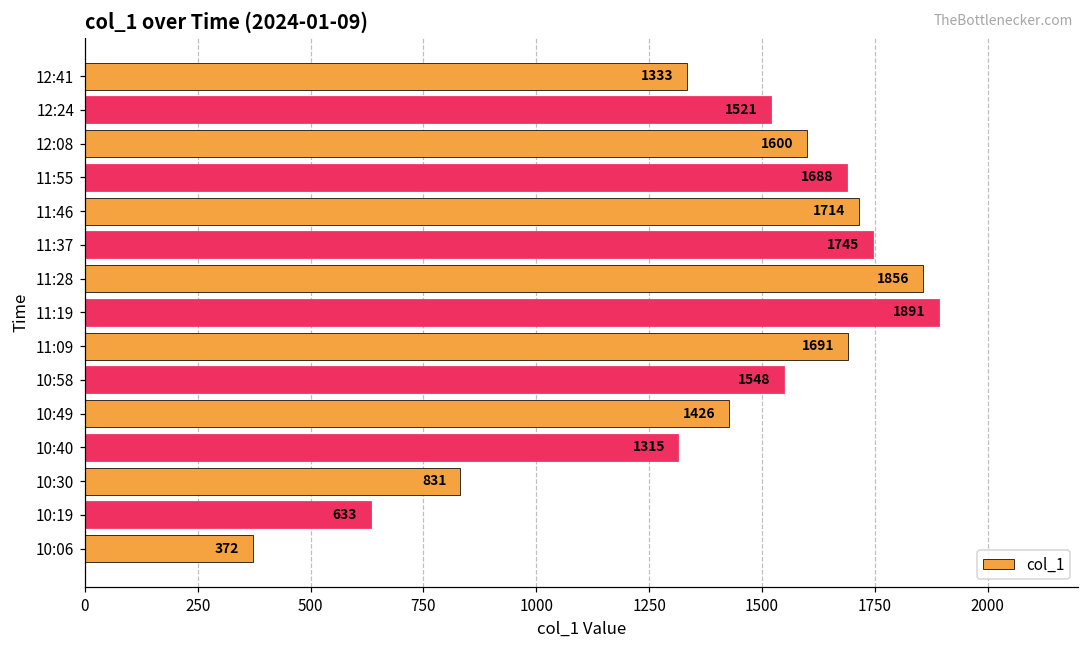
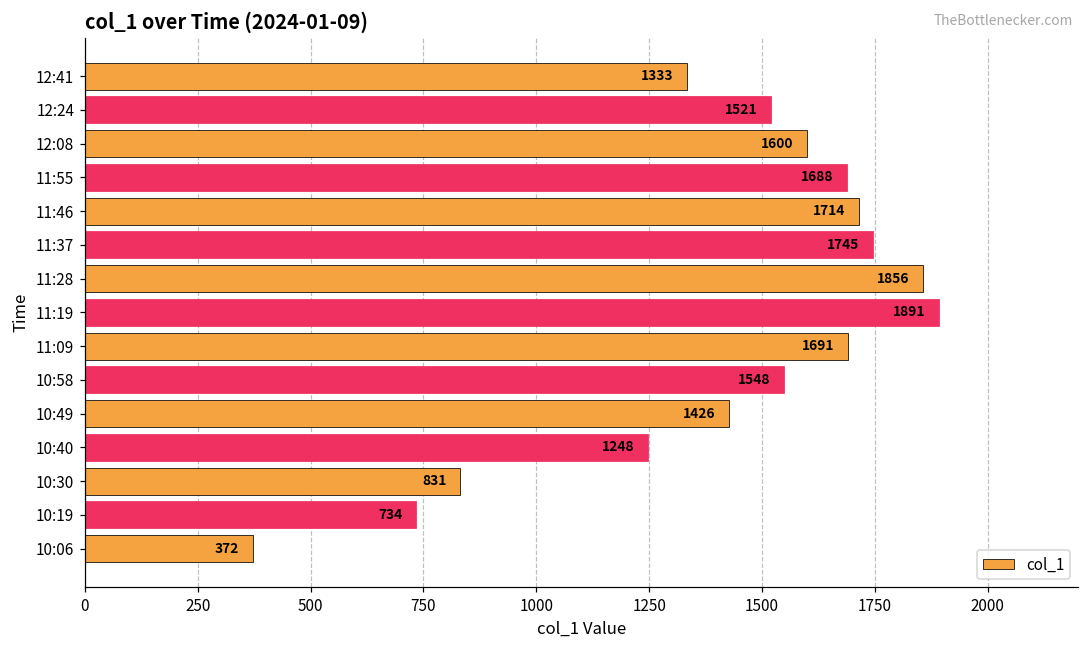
  {
    "12:41": 1333,
    "12:24": 1521,
    "12:08": 1600,
    "11:55": 1688,
    "11:46": 1714,
    "11:37": 1745,
    "11:28": 1856,
    "11:19": 1891,
    "11:09": 1691,
    "10:58": 1548,
    "10:49": 1426,
-   "10:40": 1315,
+   "10:40": 1248,
    "10:30": 831,
-   "10:19": 633,
+   "10:19": 734,
    "10:06": 372
  }
